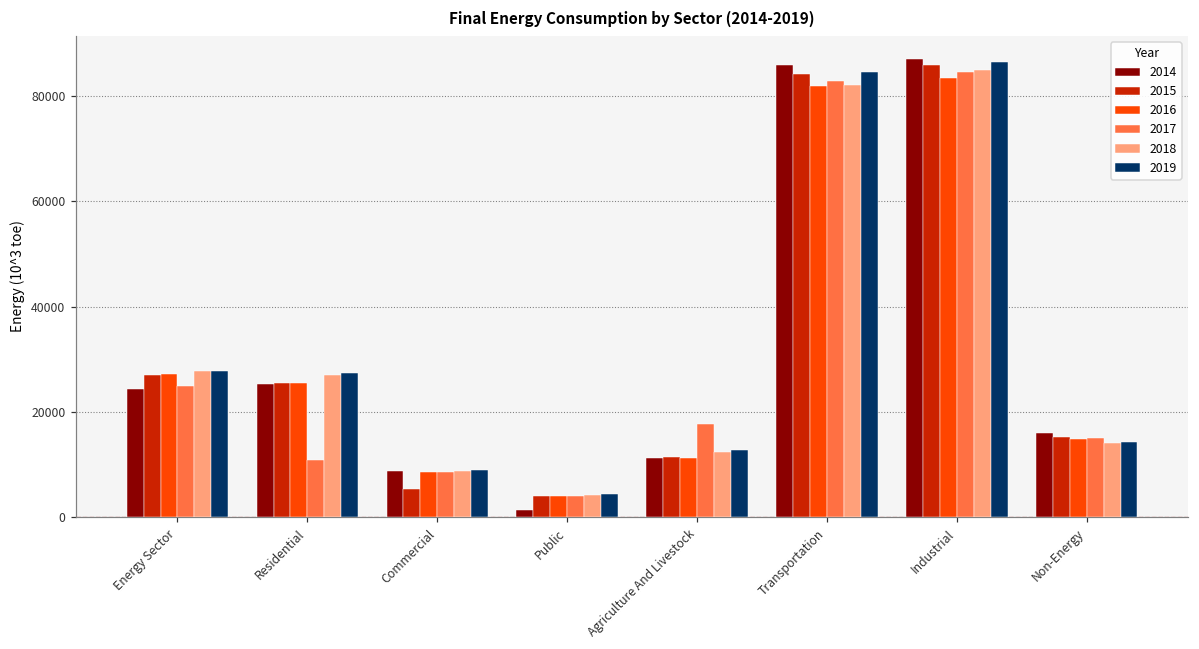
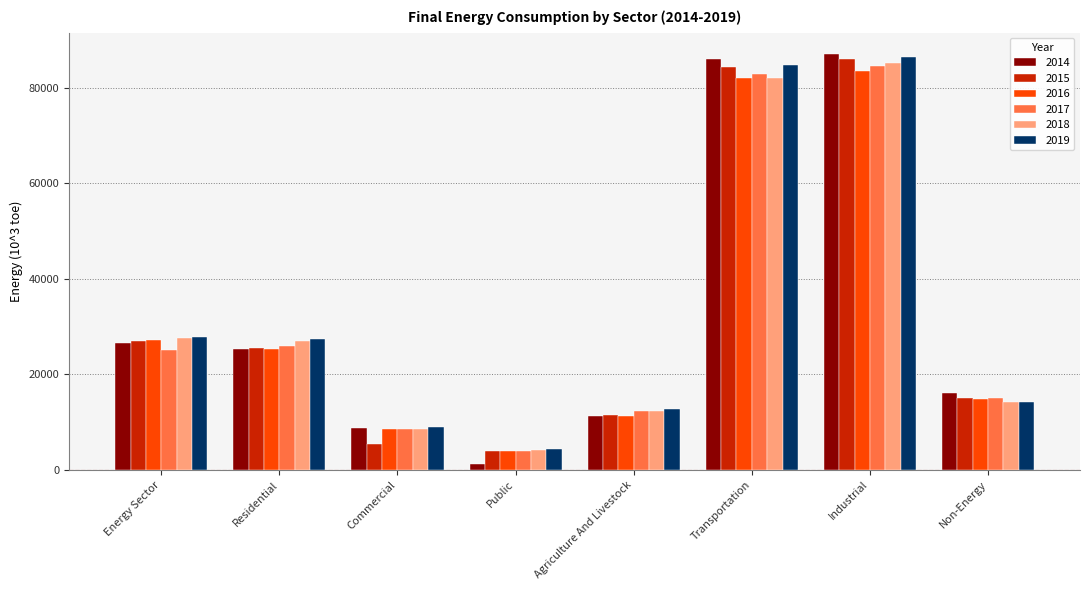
  {
    "2014": {
-     "Energy Sector": 24000,
+     "Energy Sector": 27000,
      "Residential": 25000,
      "Commercial": 9000,
      "Public": 1000,
      "Agriculture And Livestock": 11000,
      "Transportation": 86000,
      "Industrial": 87000,
      "Non-Energy": 16000
    },
    "2015": {
      "Energy Sector": 27000,
      "Residential": 25000,
      "Commercial": 5000,
      "Public": 4000,
      "Agriculture And Livestock": 11000,
      "Transportation": 84000,
      "Industrial": 86000,
      "Non-Energy": 15000
    },
    "2016": {
      "Energy Sector": 27000,
      "Residential": 25000,
      "Commercial": 8000,
      "Public": 4000,
      "Agriculture And Livestock": 11000,
      "Transportation": 82000,
      "Industrial": 83000,
      "Non-Energy": 15000
    },
    "2017": {
      "Energy Sector": 25000,
-     "Residential": 11000,
+     "Residential": 26000,
      "Commercial": 9000,
      "Public": 4000,
-     "Agriculture And Livestock": 18000,
+     "Agriculture And Livestock": 12000,
      "Transportation": 83000,
      "Industrial": 85000,
      "Non-Energy": 15000
    },
    "2018": {
      "Energy Sector": 28000,
      "Residential": 27000,
      "Commercial": 9000,
      "Public": 4000,
      "Agriculture And Livestock": 12000,
      "Transportation": 82000,
      "Industrial": 85000,
      "Non-Energy": 14000
    },
    "2019": {
      "Energy Sector": 28000,
      "Residential": 27000,
      "Commercial": 9000,
      "Public": 4000,
      "Agriculture And Livestock": 13000,
      "Transportation": 85000,
      "Industrial": 86000,
      "Non-Energy": 14000
    }
  }
